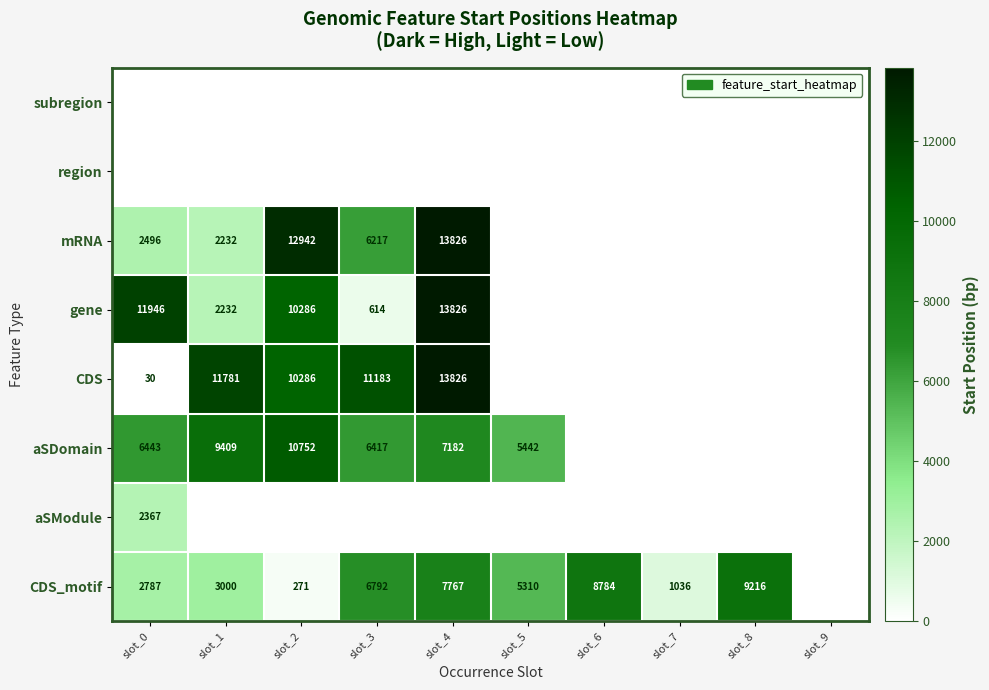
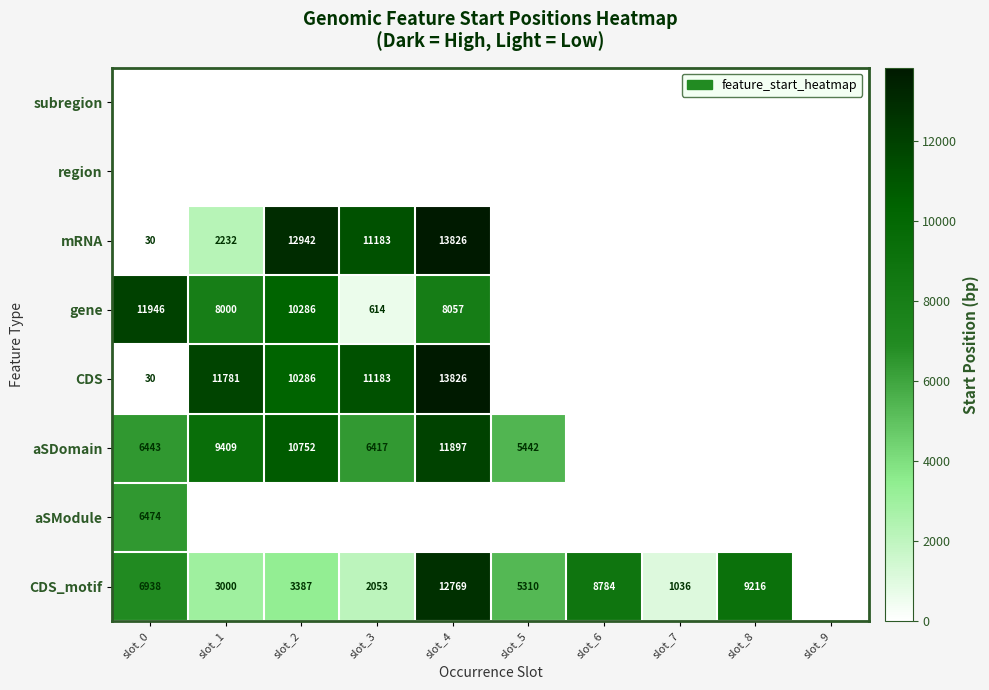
  {
    "mRNA": {
-     "slot_0": 2496,
+     "slot_0": 30,
      "slot_1": 2232,
      "slot_2": 12942,
-     "slot_3": 6217,
+     "slot_3": 11183,
      "slot_4": 13826
    },
    "gene": {
      "slot_0": 11946,
-     "slot_1": 2232,
+     "slot_1": 8000,
      "slot_2": 10286,
      "slot_3": 614,
-     "slot_4": 13826
+     "slot_4": 8057
    },
    "CDS": {
      "slot_0": 30,
      "slot_1": 11781,
      "slot_2": 10286,
      "slot_3": 11183,
      "slot_4": 13826
    },
    "aSDomain": {
      "slot_0": 6443,
      "slot_1": 9409,
      "slot_2": 10752,
      "slot_3": 6417,
-     "slot_4": 7182,
+     "slot_4": 11897,
      "slot_5": 5442
    },
    "aSModule": {
-     "slot_0": 2367
+     "slot_0": 6474
    },
    "CDS_motif": {
-     "slot_0": 2787,
+     "slot_0": 6938,
      "slot_1": 3000,
-     "slot_2": 271,
-     "slot_3": 6792,
-     "slot_4": 7767,
+     "slot_2": 3387,
+     "slot_3": 2053,
+     "slot_4": 12769,
      "slot_5": 5310,
      "slot_6": 8784,
      "slot_7": 1036,
      "slot_8": 9216
    }
  }
